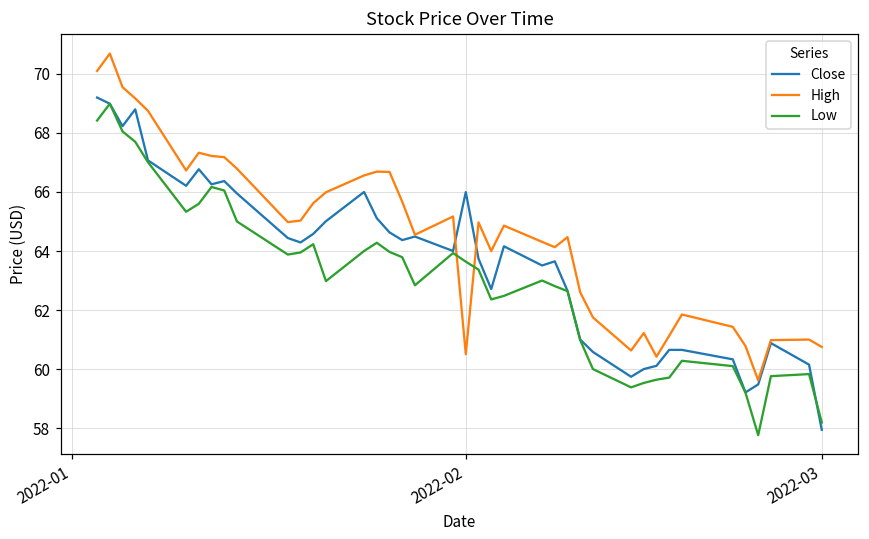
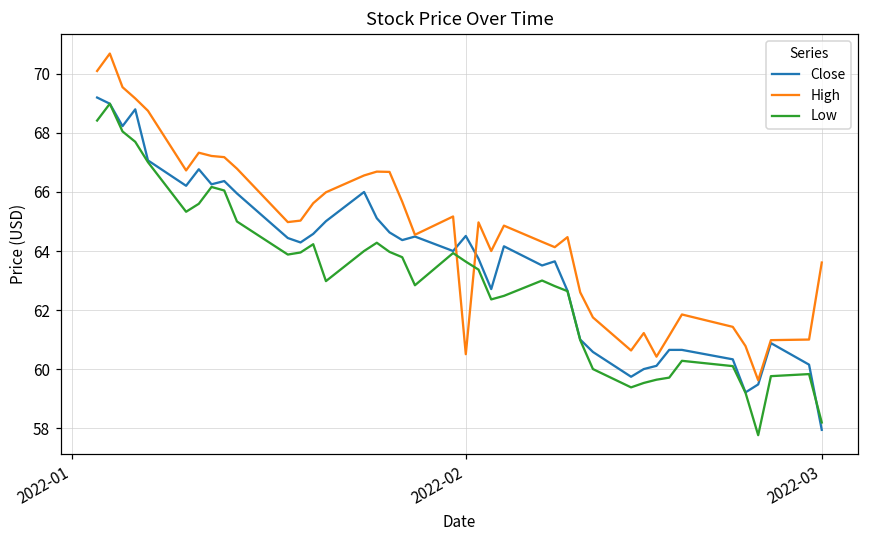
  {
    "Close": {
-     "2022-02": 66.0,
+     "2022-02": 64.5,
      "2022-03": 57.9
    },
    "High": {
      "2022-02": 60.5,
-     "2022-03": 60.8
+     "2022-03": 63.6
    },
    "Low": {
      "2022-02": 63.6,
      "2022-03": 58.2
    }
  }
